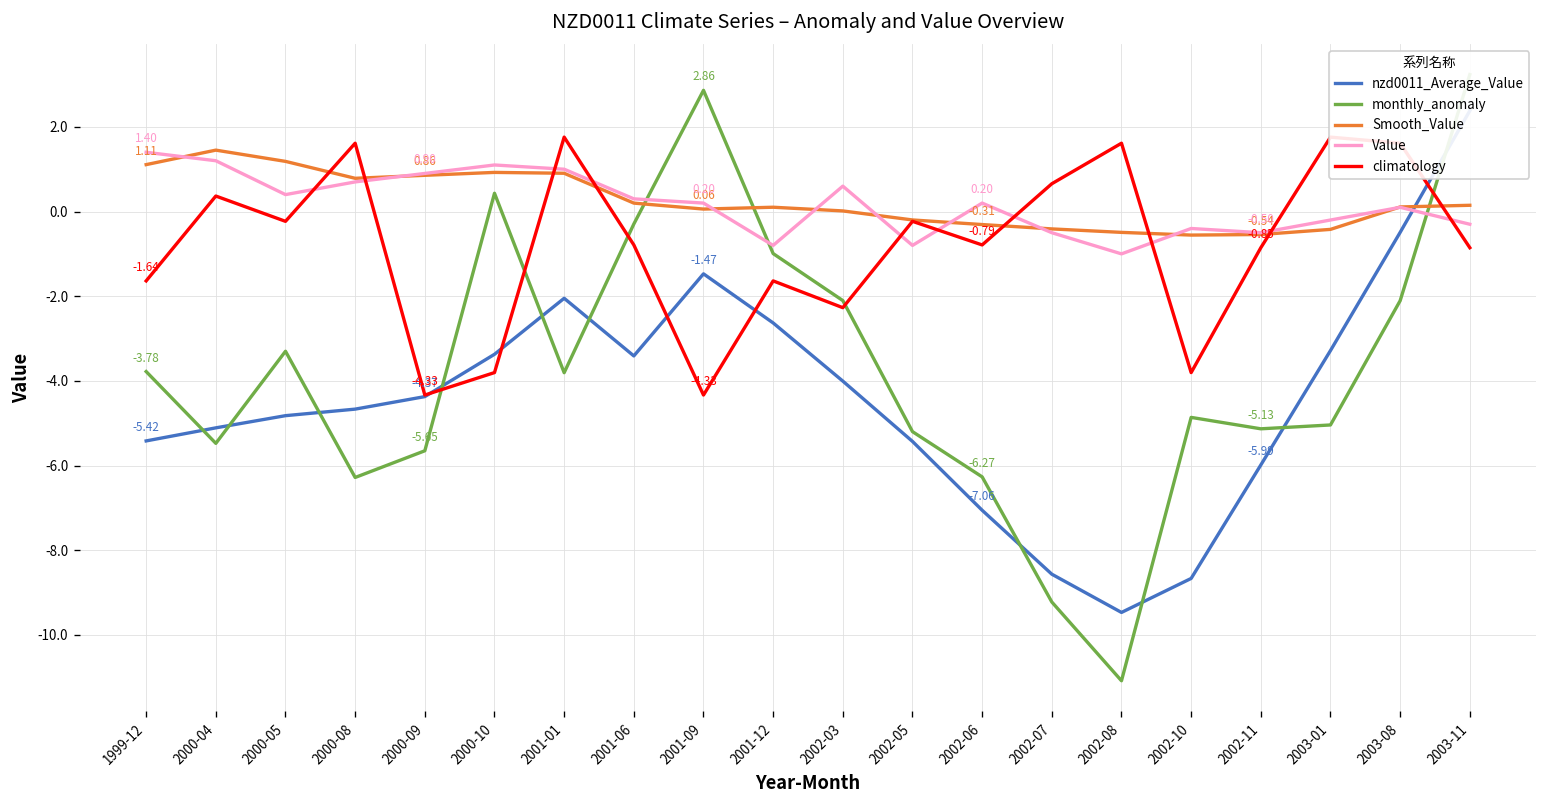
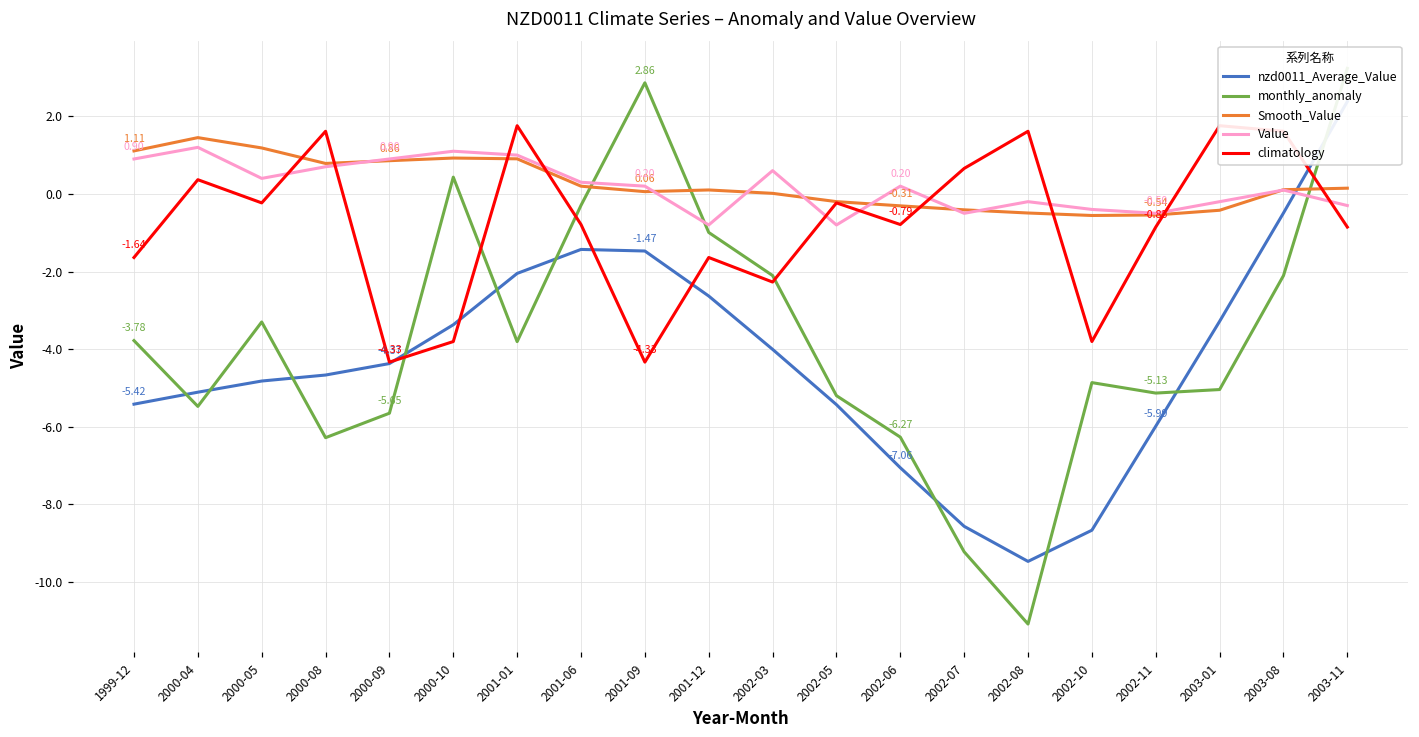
  {
    "nzd0011_Average_Value": {
      "2000-04": -5.1,
      "2000-05": -4.8,
      "2000-08": -4.7,
      "2000-10": -3.4,
      "2001-01": -2.0,
-     "2001-06": -3.4,
+     "2001-06": -1.4,
      "2001-12": -2.6,
      "2002-03": -4.0,
      "2002-05": -5.4,
      "2002-07": -8.6,
      "2002-08": -9.5,
      "2002-10": -8.7,
      "2003-01": -3.3,
      "2003-08": -0.5
    },
    "monthly_anomaly": {
      "1999-12": -3.78,
      "2000-09": -5.65,
      "2001-09": 2.86,
      "2002-06": -6.27,
      "2002-11": -5.13
    },
    "Smooth_Value": {
      "2000-04": 1.5,
      "2000-05": 1.2,
      "2000-08": 0.8,
      "2000-10": 0.9,
      "2001-01": 0.9,
      "2001-06": 0.2,
      "2001-12": 0.1,
      "2002-03": 0.0,
      "2002-07": -0.4,
      "2002-08": -0.5,
      "2002-10": -0.6,
      "2003-01": -0.4,
      "2003-11": 0.1
    },
    "Value": {
-     "1999-12": 1.40,
+     "1999-12": 0.90,
      "2002-06": 0.20,
-     "2002-08": -1.0
+     "2002-08": -0.2
    },
    "climatology": {
      "1999-12": -1.64,
      "2001-09": -4.33
    }
  }
